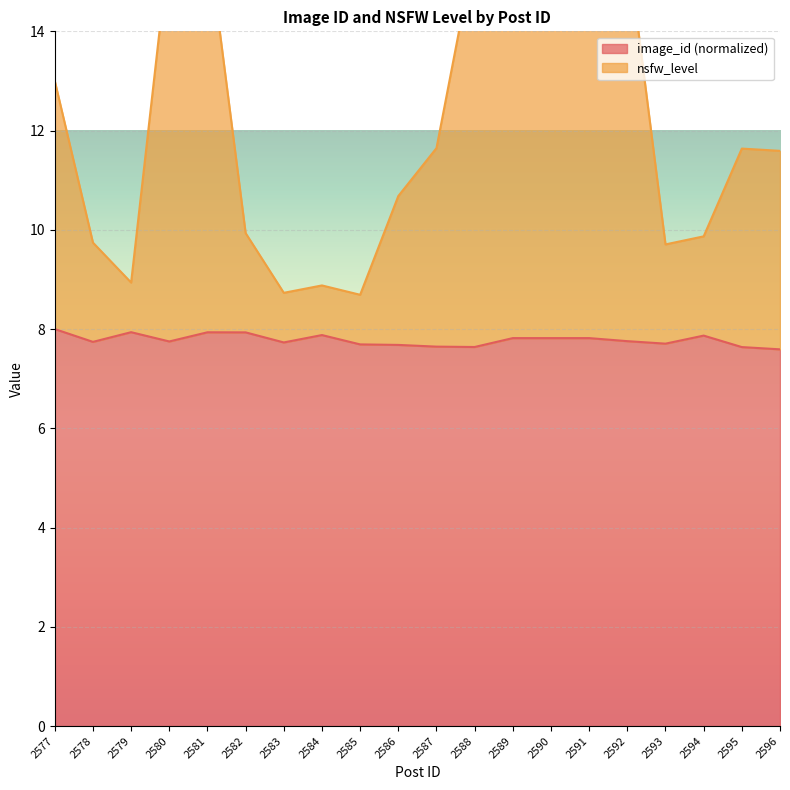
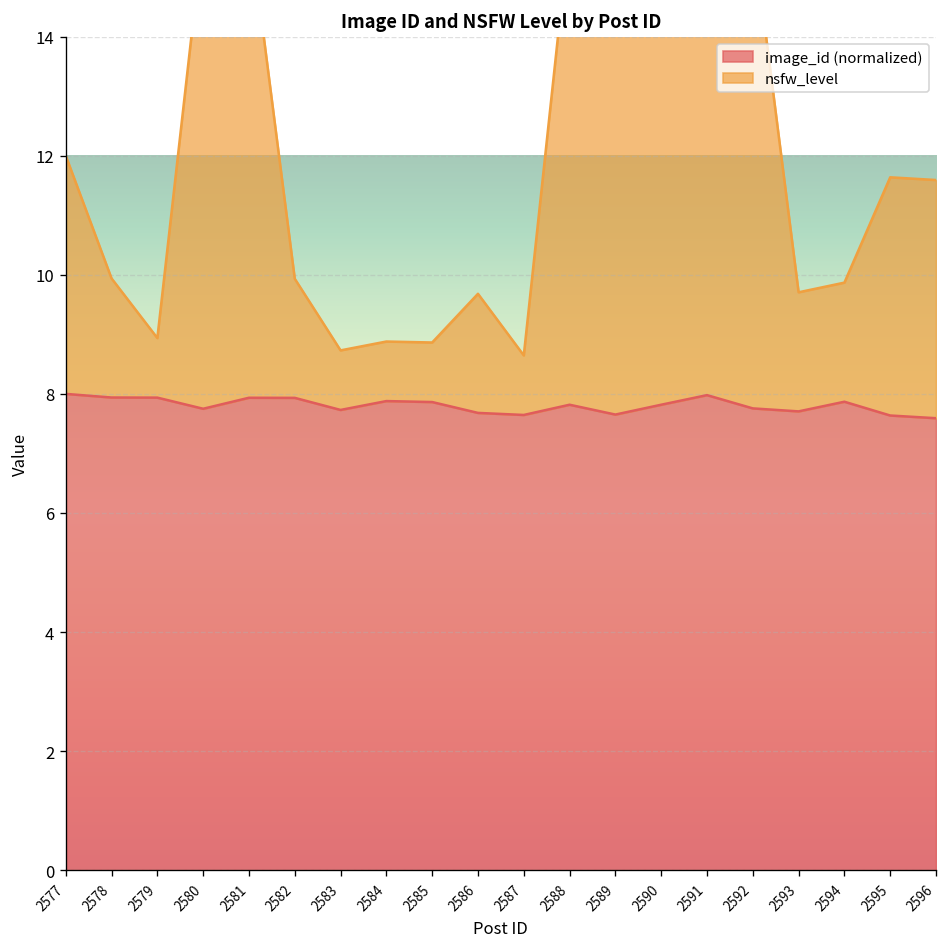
  {
    "image_id (normalized)": {
      "2577": 8.0,
-     "2578": 7.7,
+     "2578": 7.9,
      "2579": 7.9,
      "2580": 7.8,
      "2581": 7.9,
      "2582": 7.9,
      "2583": 7.7,
      "2584": 7.9,
-     "2585": 7.7,
+     "2585": 7.9,
      "2586": 7.7,
      "2587": 7.6,
-     "2588": 7.6,
-     "2589": 7.8,
+     "2588": 7.8,
+     "2589": 7.7,
      "2590": 7.8,
-     "2591": 7.8,
+     "2591": 8.0,
      "2592": 7.8,
      "2593": 7.7,
      "2594": 7.9,
      "2595": 7.6,
      "2596": 7.6
    },
    "nsfw_level": {
-     "2577": 5,
+     "2577": 4,
      "2578": 2,
      "2579": 1,
      "2582": 2,
      "2583": 1,
      "2584": 1,
      "2585": 1,
-     "2586": 3,
-     "2587": 4,
+     "2586": 2,
+     "2587": 1,
      "2593": 2,
      "2594": 2,
      "2595": 4,
      "2596": 4
    }
  }
